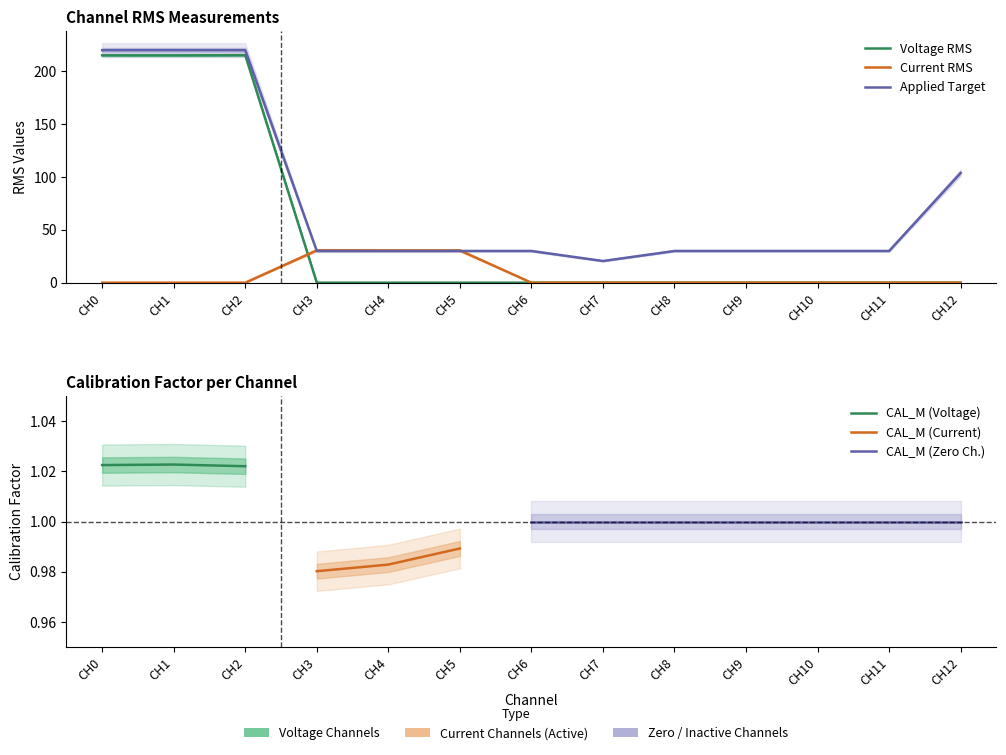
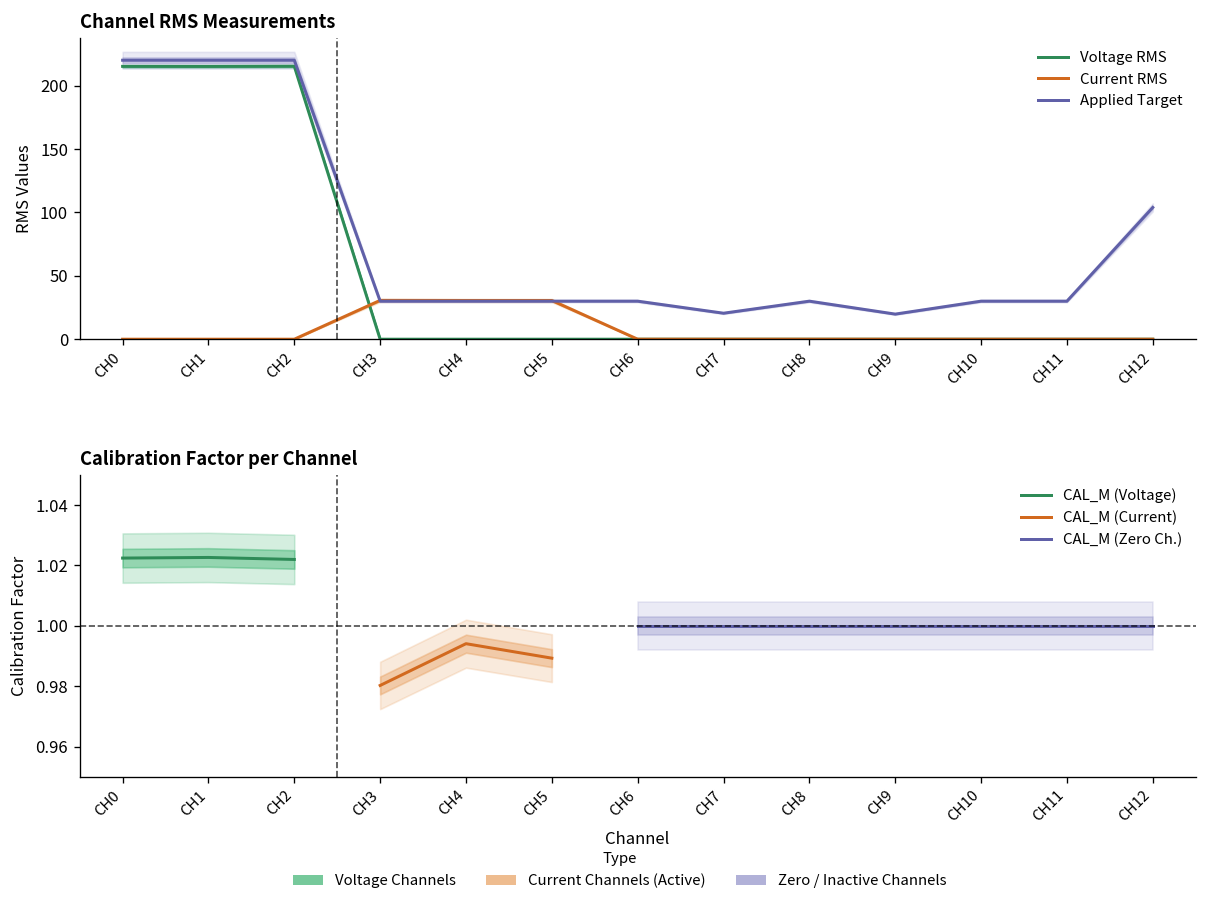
  {
    "Channel RMS Measurements": {
      "Applied Target": {
-       "CH9": 30
+       "CH9": 20
      }
    },
    "Calibration Factor per Channel": {
      "CAL_M (Current)": {
        "CH3": 0.980,
-       "CH4": 0.983,
+       "CH4": 0.994,
        "CH5": 0.989
      },
      "CAL_M (Zero Ch.)": {
        "CH6": 1.000,
        "CH7": 1.000,
        "CH8": 1.000,
        "CH9": 1.000,
        "CH10": 1.000,
        "CH11": 1.000,
        "CH12": 1.000
      }
    }
  }
